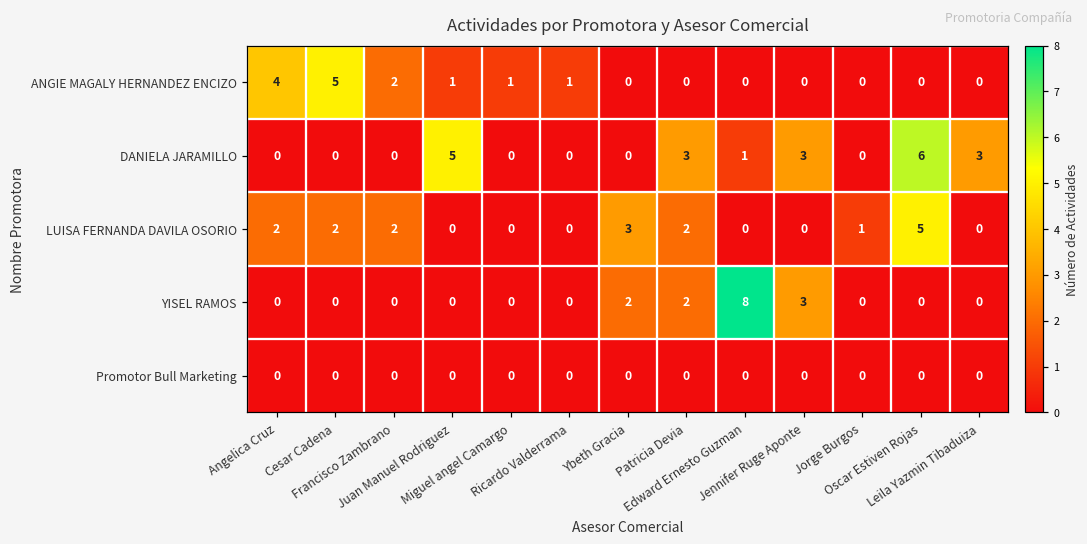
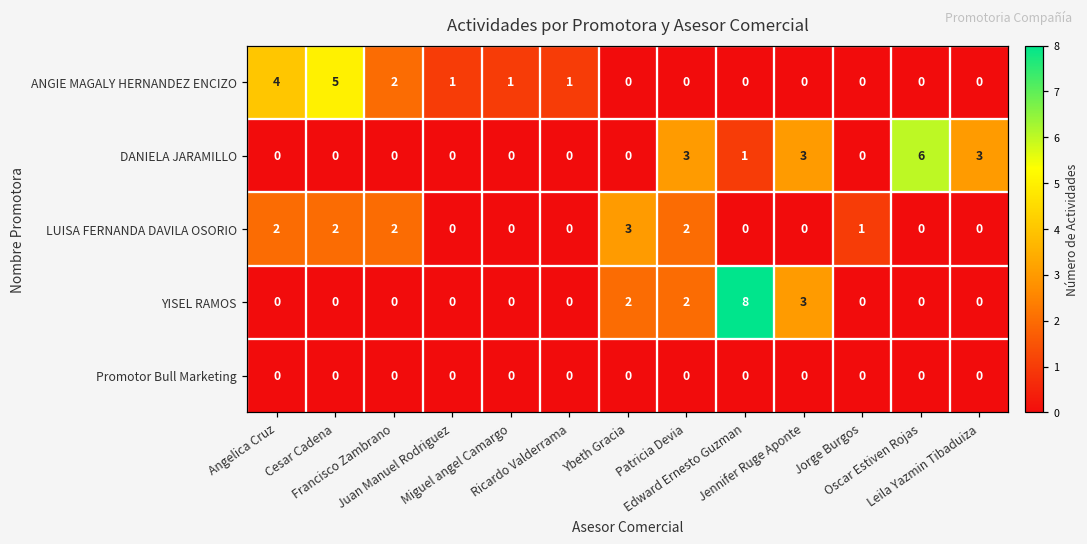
  {
    "ANGIE MAGALY HERNANDEZ ENCIZO": {
      "Angelica Cruz": 4,
      "Cesar Cadena": 5,
      "Francisco Zambrano": 2,
      "Juan Manuel Rodriguez": 1,
      "Miguel angel Camargo": 1,
      "Ricardo Valderrama": 1,
      "Ybeth Gracia": 0,
      "Patricia Devia": 0,
      "Edward Ernesto Guzman": 0,
      "Jennifer Ruge Aponte": 0,
      "Jorge Burgos": 0,
      "Oscar Estiven Rojas": 0,
      "Leila Yazmin Tibaduiza": 0
    },
    "DANIELA JARAMILLO": {
      "Angelica Cruz": 0,
      "Cesar Cadena": 0,
      "Francisco Zambrano": 0,
-     "Juan Manuel Rodriguez": 5,
+     "Juan Manuel Rodriguez": 0,
      "Miguel angel Camargo": 0,
      "Ricardo Valderrama": 0,
      "Ybeth Gracia": 0,
      "Patricia Devia": 3,
      "Edward Ernesto Guzman": 1,
      "Jennifer Ruge Aponte": 3,
      "Jorge Burgos": 0,
      "Oscar Estiven Rojas": 6,
      "Leila Yazmin Tibaduiza": 3
    },
    "LUISA FERNANDA DAVILA OSORIO": {
      "Angelica Cruz": 2,
      "Cesar Cadena": 2,
      "Francisco Zambrano": 2,
      "Juan Manuel Rodriguez": 0,
      "Miguel angel Camargo": 0,
      "Ricardo Valderrama": 0,
      "Ybeth Gracia": 3,
      "Patricia Devia": 2,
      "Edward Ernesto Guzman": 0,
      "Jennifer Ruge Aponte": 0,
      "Jorge Burgos": 1,
-     "Oscar Estiven Rojas": 5,
+     "Oscar Estiven Rojas": 0,
      "Leila Yazmin Tibaduiza": 0
    },
    "YISEL RAMOS": {
      "Angelica Cruz": 0,
      "Cesar Cadena": 0,
      "Francisco Zambrano": 0,
      "Juan Manuel Rodriguez": 0,
      "Miguel angel Camargo": 0,
      "Ricardo Valderrama": 0,
      "Ybeth Gracia": 2,
      "Patricia Devia": 2,
      "Edward Ernesto Guzman": 8,
      "Jennifer Ruge Aponte": 3,
      "Jorge Burgos": 0,
      "Oscar Estiven Rojas": 0,
      "Leila Yazmin Tibaduiza": 0
    },
    "Promotor Bull Marketing": {
      "Angelica Cruz": 0,
      "Cesar Cadena": 0,
      "Francisco Zambrano": 0,
      "Juan Manuel Rodriguez": 0,
      "Miguel angel Camargo": 0,
      "Ricardo Valderrama": 0,
      "Ybeth Gracia": 0,
      "Patricia Devia": 0,
      "Edward Ernesto Guzman": 0,
      "Jennifer Ruge Aponte": 0,
      "Jorge Burgos": 0,
      "Oscar Estiven Rojas": 0,
      "Leila Yazmin Tibaduiza": 0
    }
  }
